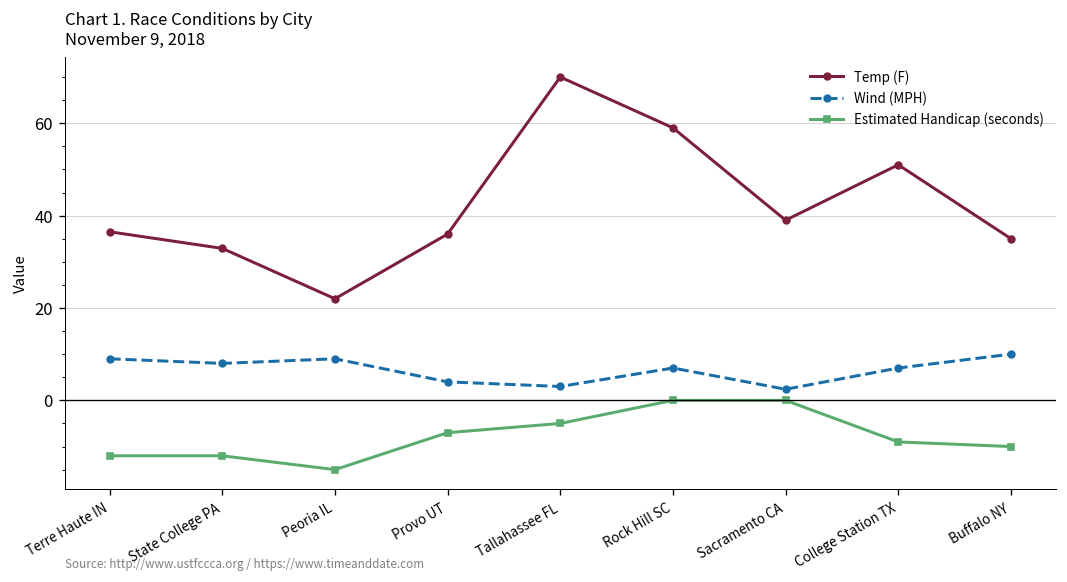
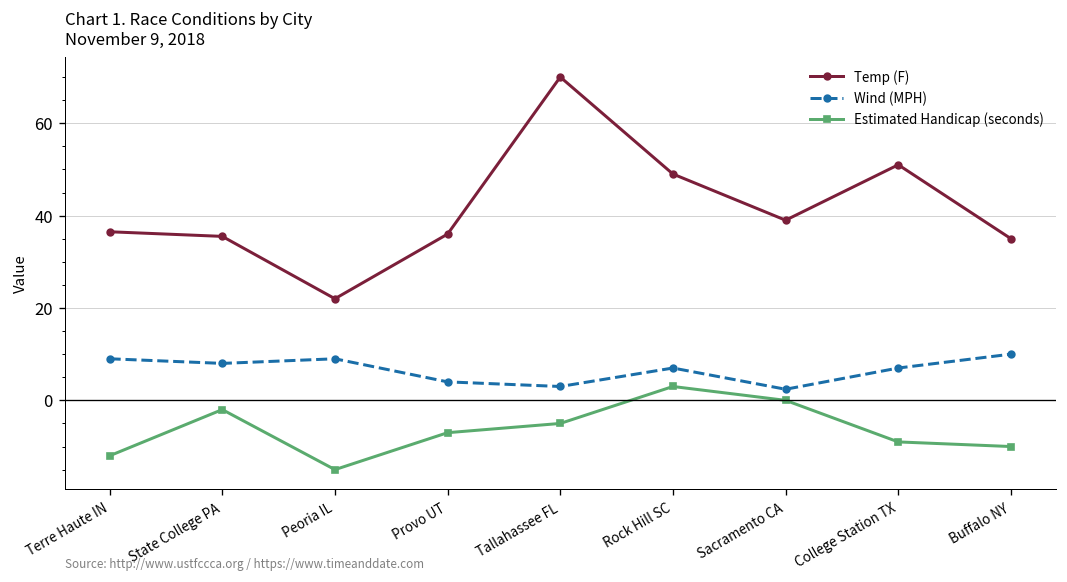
  {
    "Temp (F)": {
      "Terre Haute IN": 37,
-     "State College PA": 33,
+     "State College PA": 36,
      "Peoria IL": 22,
      "Provo UT": 36,
      "Tallahassee FL": 70,
-     "Rock Hill SC": 59,
+     "Rock Hill SC": 49,
      "Sacramento CA": 39,
      "College Station TX": 51,
      "Buffalo NY": 35
    },
    "Wind (MPH)": {
      "Terre Haute IN": 9,
      "State College PA": 8,
      "Peoria IL": 9,
      "Provo UT": 4,
      "Tallahassee FL": 3,
      "Rock Hill SC": 7,
      "Sacramento CA": 2,
      "College Station TX": 7,
      "Buffalo NY": 10
    },
    "Estimated Handicap (seconds)": {
      "Terre Haute IN": -12,
-     "State College PA": -12,
+     "State College PA": -2,
      "Peoria IL": -15,
      "Provo UT": -7,
      "Tallahassee FL": -5,
-     "Rock Hill SC": 0,
+     "Rock Hill SC": 3,
      "Sacramento CA": 0,
      "College Station TX": -9,
      "Buffalo NY": -10
    }
  }
